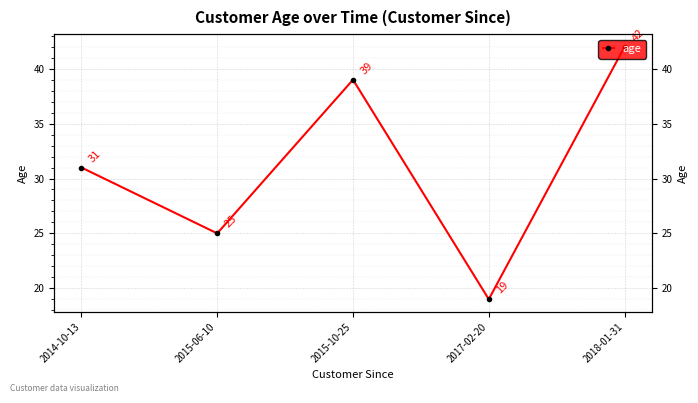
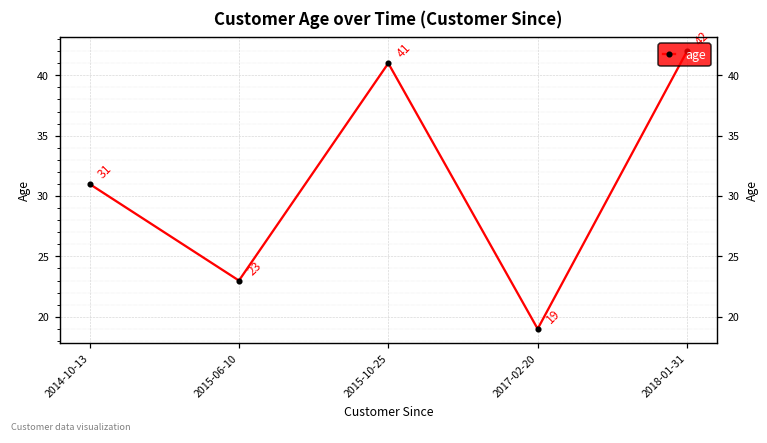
  {
    "2014-10-13": 31,
-   "2015-06-10": 25,
-   "2015-10-25": 39,
+   "2015-06-10": 23,
+   "2015-10-25": 41,
    "2017-02-20": 19
  }
